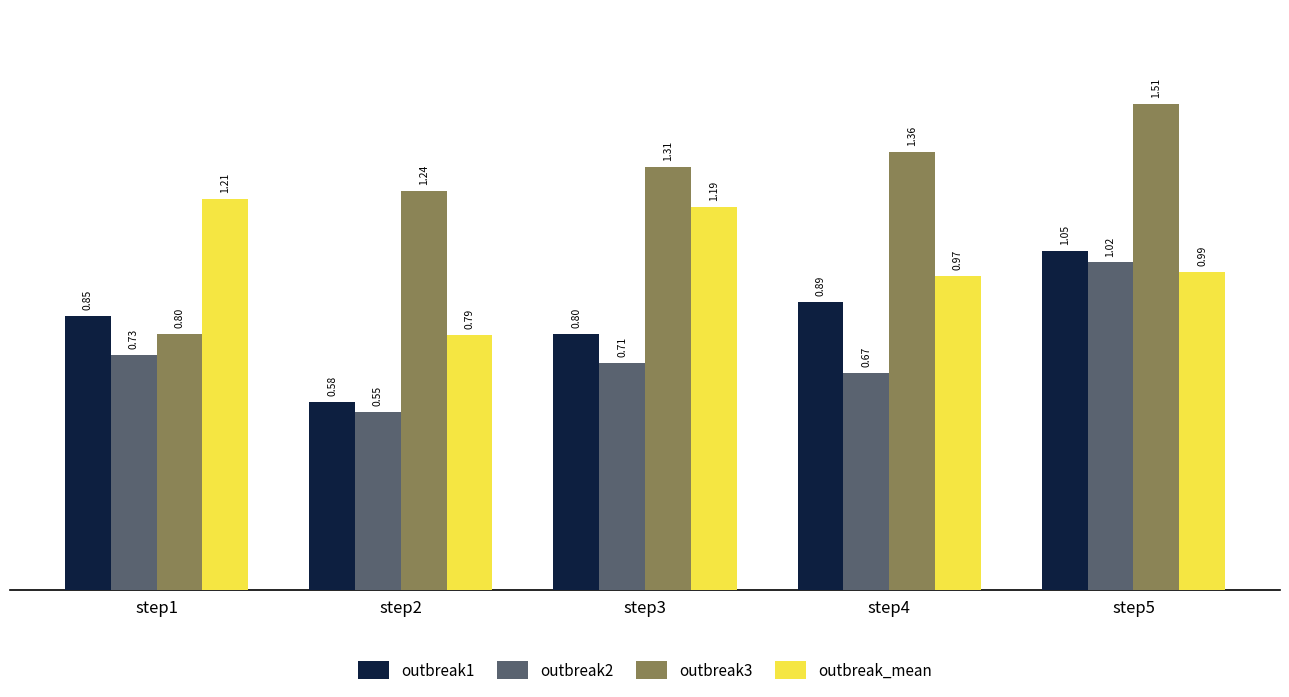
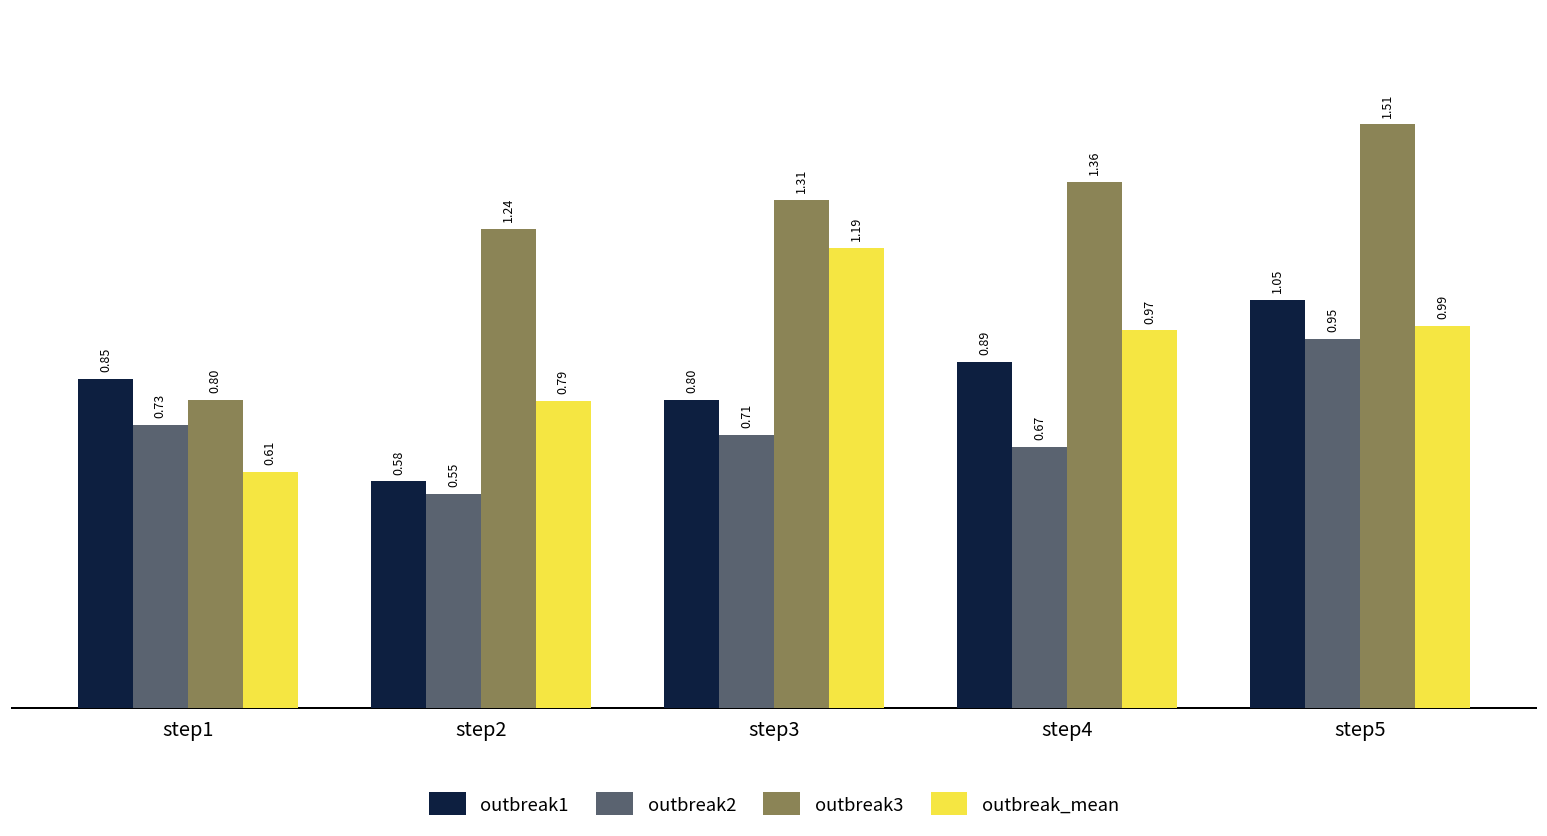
  {
    "outbreak1": {
      "step1": 0.85,
      "step2": 0.58,
      "step3": 0.80,
      "step4": 0.89,
      "step5": 1.05
    },
    "outbreak2": {
      "step1": 0.73,
      "step2": 0.55,
      "step3": 0.71,
      "step4": 0.67,
-     "step5": 1.02
+     "step5": 0.95
    },
    "outbreak3": {
      "step1": 0.80,
      "step2": 1.24,
      "step3": 1.31,
      "step4": 1.36,
      "step5": 1.51
    },
    "outbreak_mean": {
-     "step1": 1.21,
+     "step1": 0.61,
      "step2": 0.79,
      "step3": 1.19,
      "step4": 0.97,
      "step5": 0.99
    }
  }
